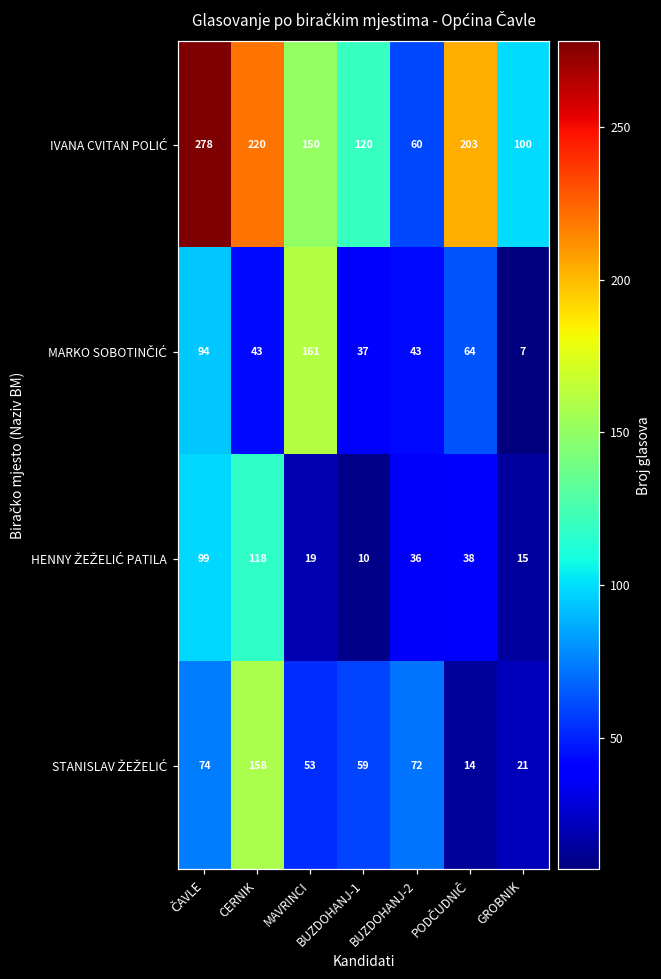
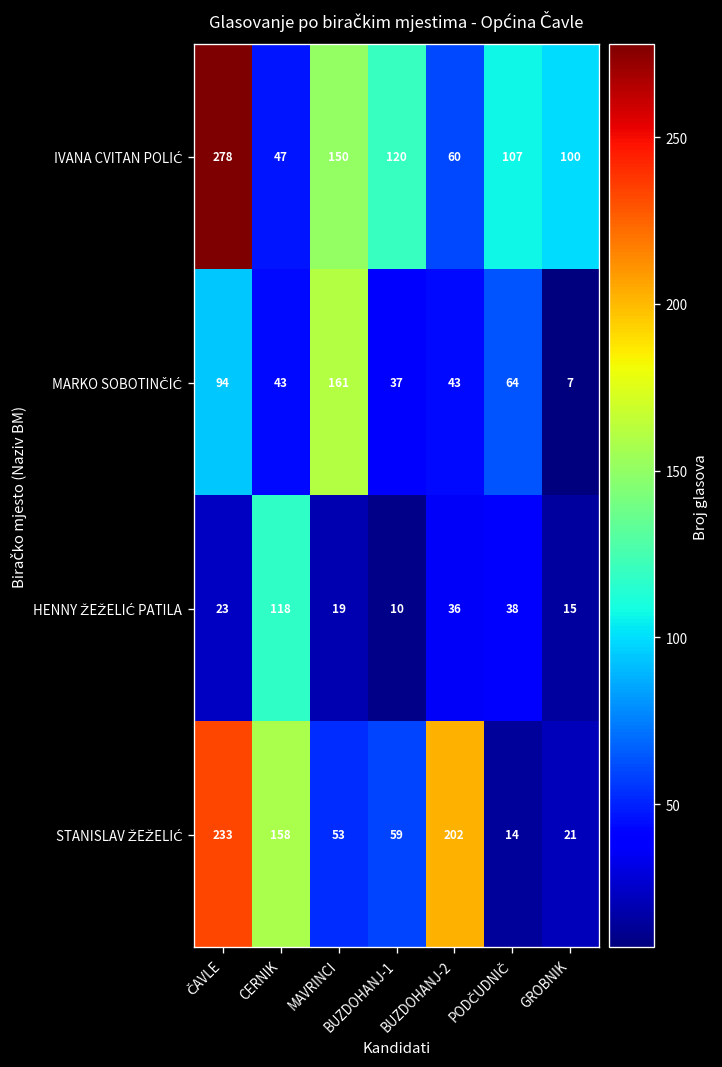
  {
    "IVANA CVITAN POLIĆ": {
      "ČAVLE": 278,
-     "CERNIK": 220,
+     "CERNIK": 47,
      "MAVRINCI": 150,
      "BUZDOHANJ-1": 120,
      "BUZDOHANJ-2": 60,
-     "PODČUDNIČ": 203,
+     "PODČUDNIČ": 107,
      "GROBNIK": 100
    },
    "MARKO SOBOTINČIĆ": {
      "ČAVLE": 94,
      "CERNIK": 43,
      "MAVRINCI": 161,
      "BUZDOHANJ-1": 37,
      "BUZDOHANJ-2": 43,
      "PODČUDNIČ": 64,
      "GROBNIK": 7
    },
    "HENNY ŽEŽELIĆ PATILA": {
-     "ČAVLE": 99,
+     "ČAVLE": 23,
      "CERNIK": 118,
      "MAVRINCI": 19,
      "BUZDOHANJ-1": 10,
      "BUZDOHANJ-2": 36,
      "PODČUDNIČ": 38,
      "GROBNIK": 15
    },
    "STANISLAV ŽEŽELIĆ": {
-     "ČAVLE": 74,
+     "ČAVLE": 233,
      "CERNIK": 158,
      "MAVRINCI": 53,
      "BUZDOHANJ-1": 59,
-     "BUZDOHANJ-2": 72,
+     "BUZDOHANJ-2": 202,
      "PODČUDNIČ": 14,
      "GROBNIK": 21
    }
  }
